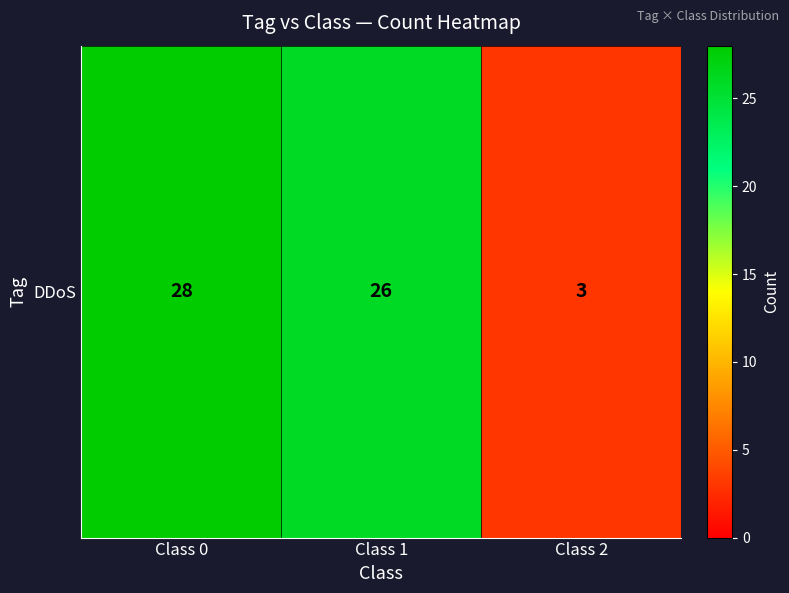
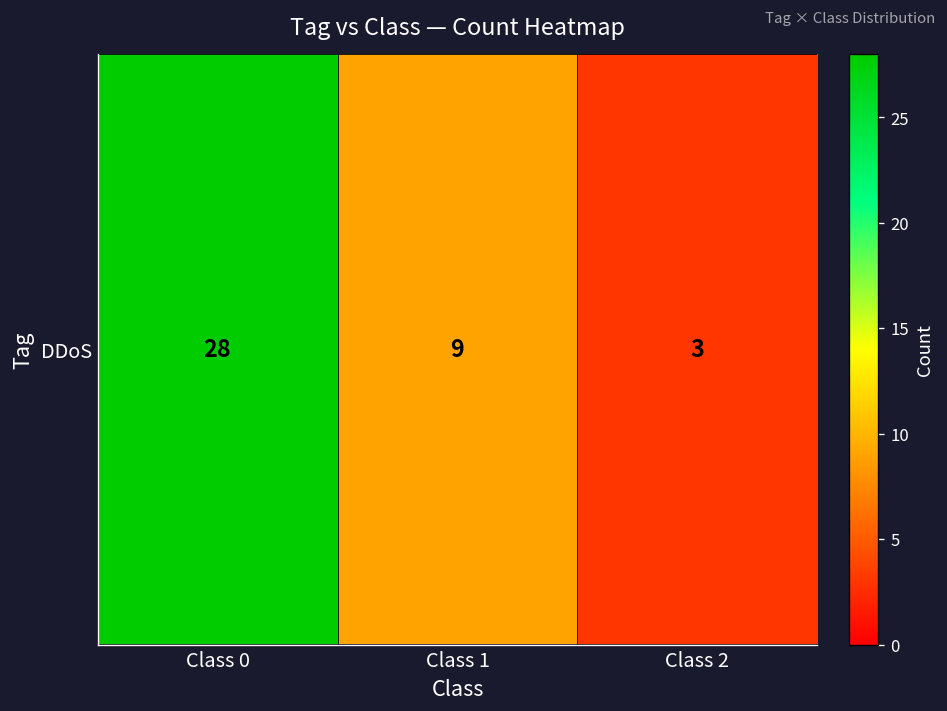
  {
    "DDoS": {
      "Class 0": 28,
-     "Class 1": 26,
+     "Class 1": 9,
      "Class 2": 3
    }
  }
